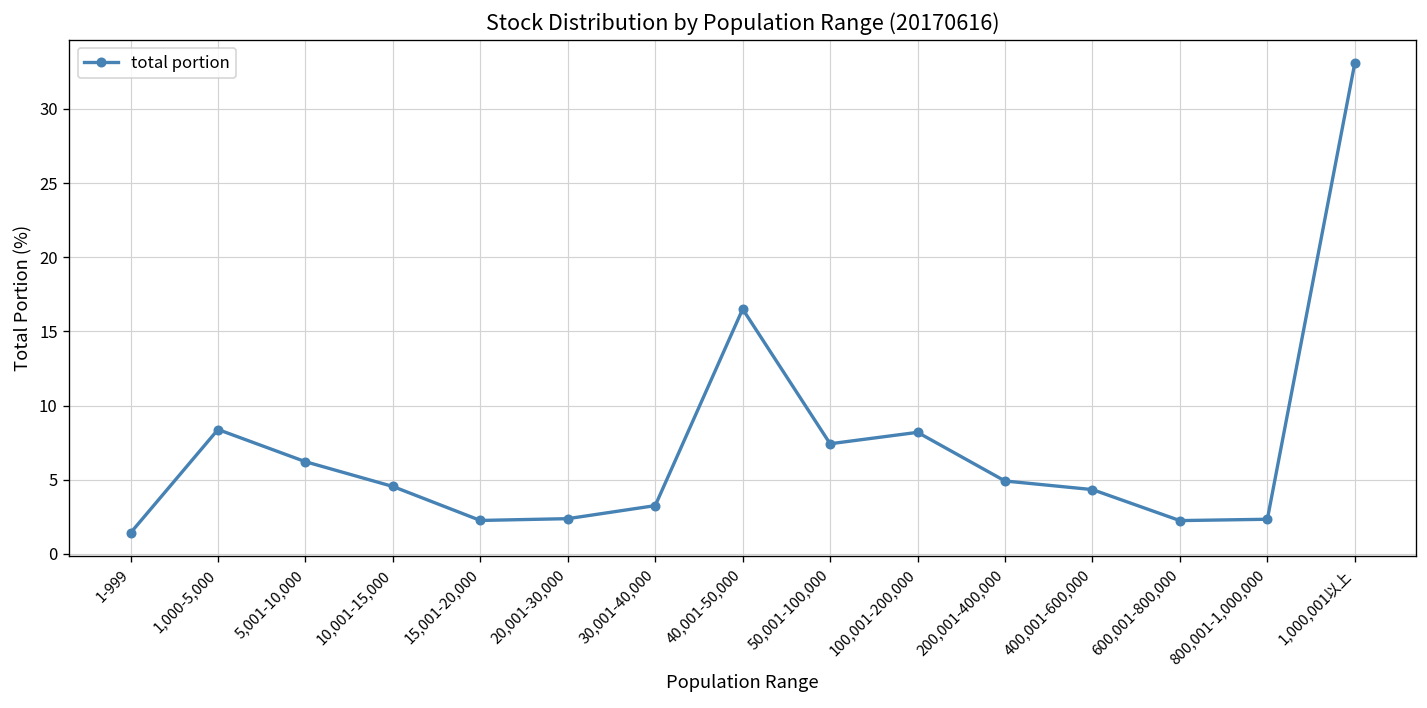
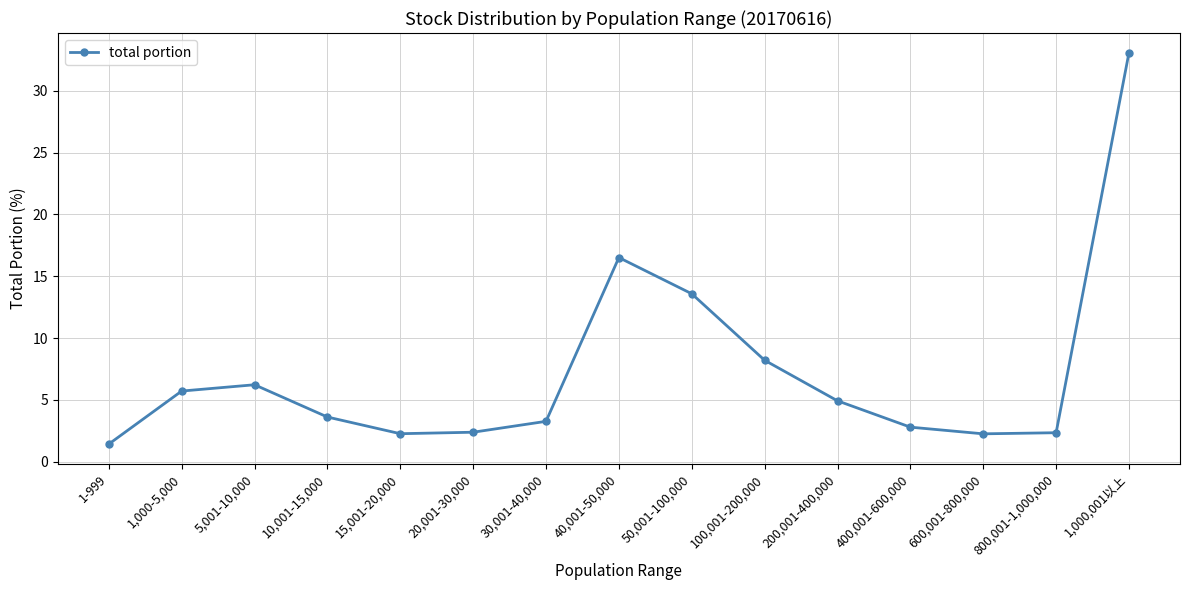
  {
    "1-999": 1.4,
-   "1,000-5,000": 8.4,
+   "1,000-5,000": 5.7,
    "5,001-10,000": 6.2,
-   "10,001-15,000": 4.6,
+   "10,001-15,000": 3.6,
    "15,001-20,000": 2.3,
    "20,001-30,000": 2.4,
    "30,001-40,000": 3.3,
    "40,001-50,000": 16.5,
-   "50,001-100,000": 7.4,
+   "50,001-100,000": 13.6,
    "100,001-200,000": 8.2,
    "200,001-400,000": 4.9,
-   "400,001-600,000": 4.3,
+   "400,001-600,000": 2.8,
    "600,001-800,000": 2.3,
    "800,001-1,000,000": 2.3,
    "1,000,001以上": 33.1
  }
